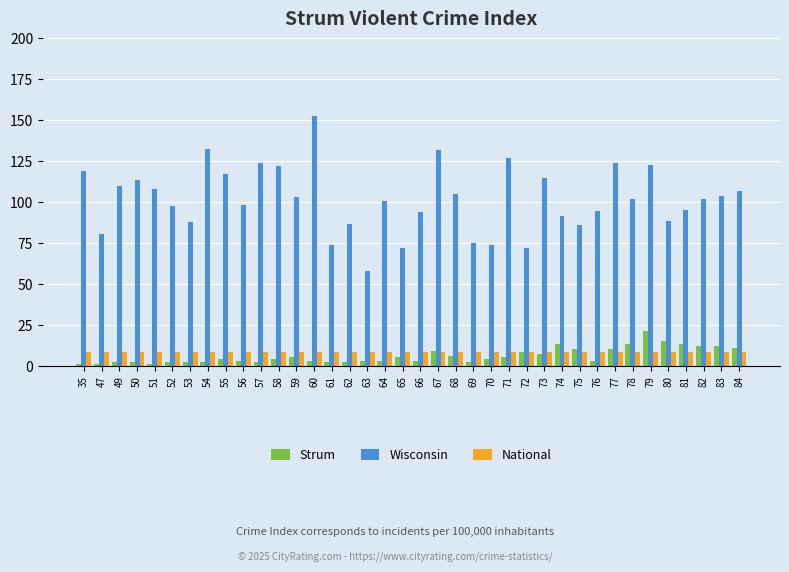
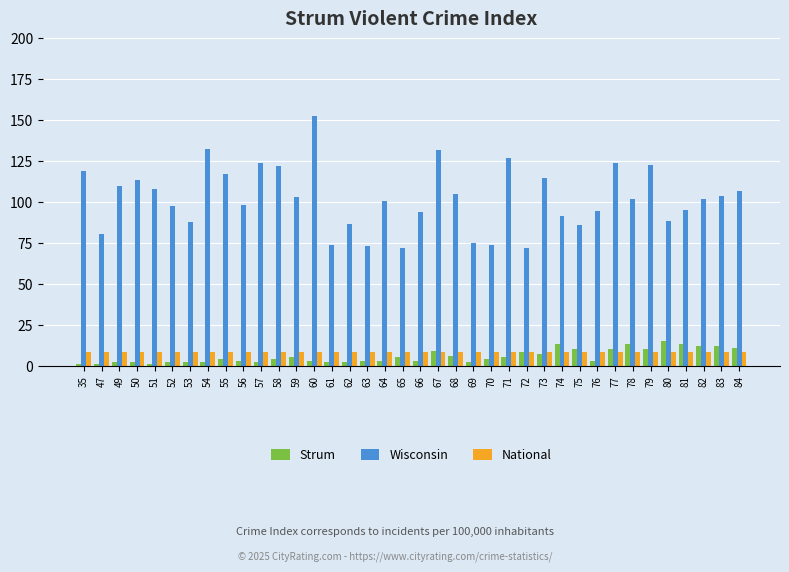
  {
    "Strum": {
      "49": 2,
      "50": 2,
      "52": 2,
      "53": 2,
      "54": 2,
      "55": 4,
      "56": 3,
      "57": 2,
      "58": 4,
      "59": 5,
      "60": 3,
      "61": 2,
      "62": 2,
      "63": 3,
      "64": 3,
      "65": 5,
      "66": 3,
      "67": 9,
      "68": 6,
      "69": 2,
      "70": 4,
      "71": 5,
      "72": 8,
      "73": 7,
      "74": 13,
      "75": 10,
      "76": 3,
      "77": 10,
      "78": 13,
-     "79": 21,
+     "79": 10,
      "80": 15,
      "81": 13,
      "82": 12,
      "83": 12,
      "84": 11
    },
    "Wisconsin": {
      "35": 119,
      "47": 80,
      "49": 110,
      "50": 113,
      "51": 108,
      "52": 98,
      "53": 88,
      "54": 132,
      "55": 117,
      "56": 98,
      "57": 124,
      "58": 122,
      "59": 103,
      "60": 153,
      "61": 74,
      "62": 87,
-     "63": 58,
+     "63": 73,
      "64": 101,
      "65": 72,
      "66": 94,
      "67": 132,
      "68": 105,
      "69": 75,
      "70": 74,
      "71": 127,
      "72": 72,
      "73": 115,
      "74": 92,
      "75": 86,
      "76": 94,
      "77": 124,
      "78": 102,
      "79": 123,
      "80": 88,
      "81": 95,
      "82": 102,
      "83": 103,
      "84": 107
    },
    "National": {
      "35": 8,
      "47": 8,
      "49": 8,
      "50": 8,
      "51": 8,
      "52": 8,
      "53": 8,
      "54": 8,
      "55": 8,
      "56": 8,
      "57": 8,
      "58": 8,
      "59": 8,
      "60": 8,
      "61": 8,
      "62": 8,
      "63": 8,
      "64": 8,
      "65": 8,
      "66": 8,
      "67": 8,
      "68": 8,
      "69": 8,
      "70": 8,
      "71": 8,
      "72": 8,
      "73": 8,
      "74": 8,
      "75": 8,
      "76": 8,
      "77": 8,
      "78": 8,
      "79": 8,
      "80": 8,
      "81": 8,
      "82": 8,
      "83": 8,
      "84": 8
    }
  }
